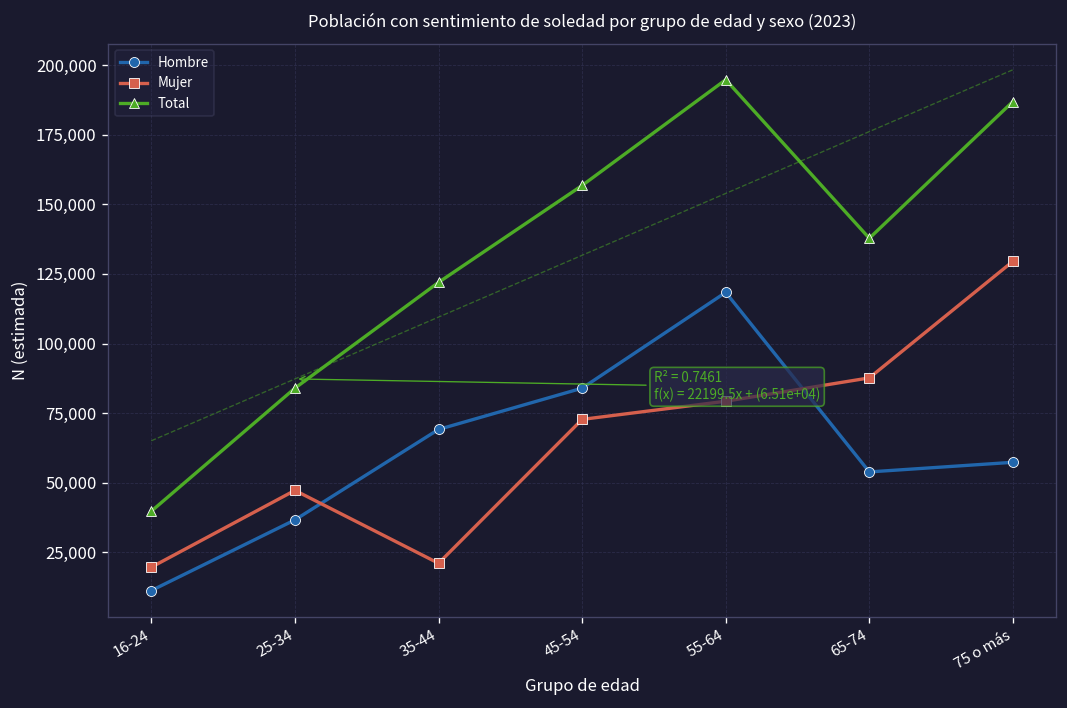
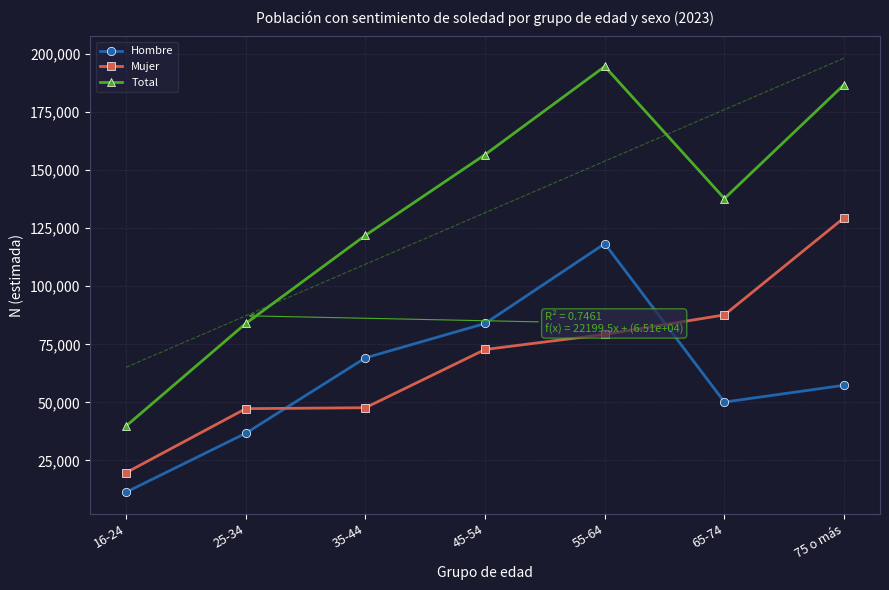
  {
    "Hombre": {
      "16-24": "11,000",
      "25-34": "37,000",
      "35-44": "69,000",
      "55-64": "118,000",
-     "65-74": "54,000",
+     "65-74": "50,000",
      "75 o más": "57,000"
    },
    "Mujer": {
      "16-24": "20,000",
      "25-34": "47,000",
-     "35-44": "21,000",
+     "35-44": "48,000",
      "45-54": "73,000",
      "65-74": "88,000",
      "75 o más": "130,000"
    }
  }
